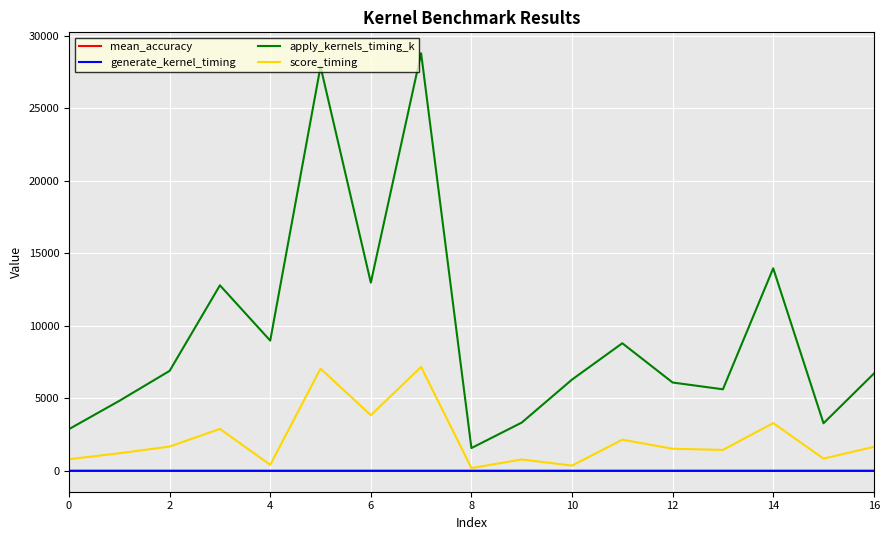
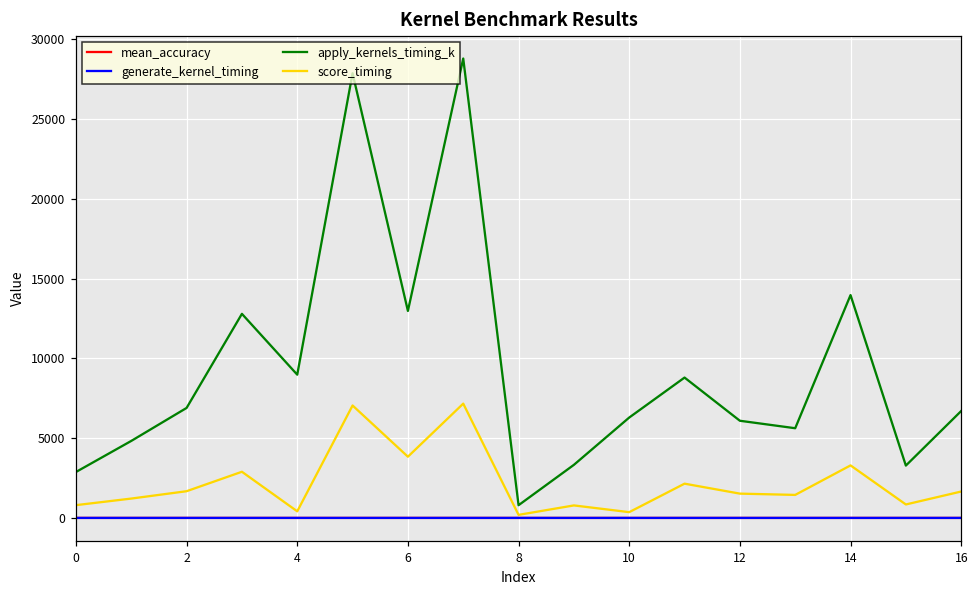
  {
    "generate_kernel_timing": {
      "0": 0,
      "2": 0,
      "4": 0,
      "6": 0,
      "8": 0,
      "10": 0,
      "12": 0,
      "14": 0,
      "16": 0
    },
    "apply_kernels_timing_k": {
      "0": 2900,
      "2": 6900,
      "4": 9000,
      "6": 13000,
-     "8": 1600,
+     "8": 800,
      "10": 6300,
      "12": 6100,
      "14": 14000,
      "16": 6700
    },
    "score_timing": {
      "0": 800,
      "2": 1700,
      "4": 400,
      "6": 3800,
      "8": 200,
      "10": 400,
      "12": 1500,
      "14": 3300,
      "16": 1700
    }
  }
